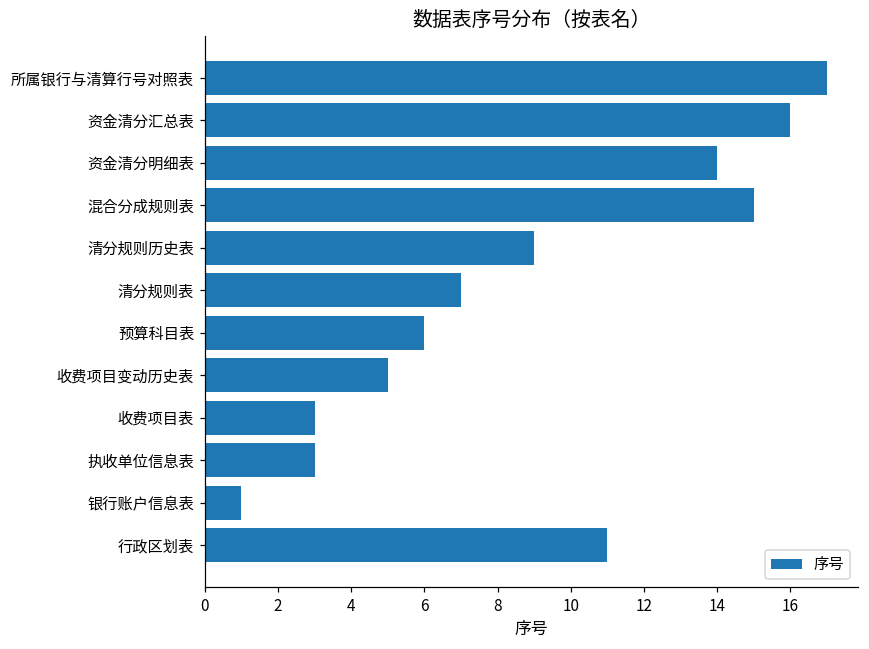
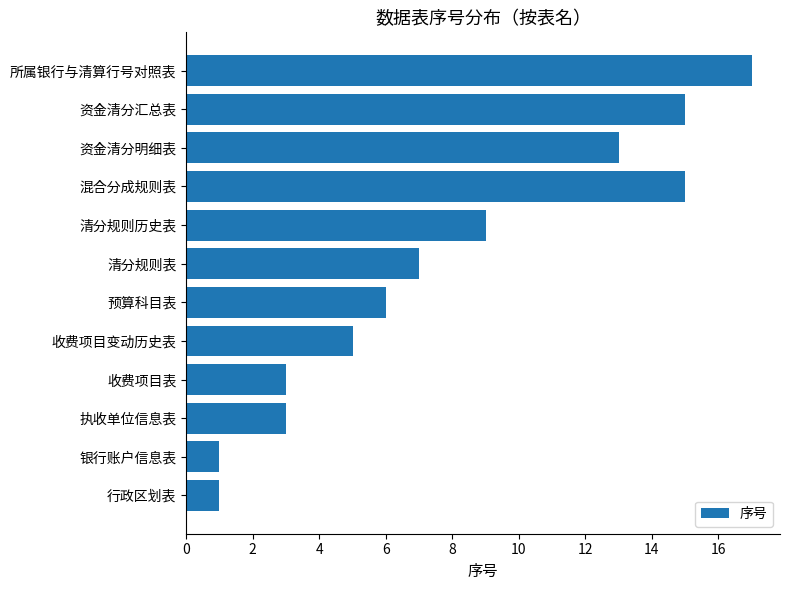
  {
    "所属银行与清算行号对照表": 17,
-   "资金清分汇总表": 16,
-   "资金清分明细表": 14,
+   "资金清分汇总表": 15,
+   "资金清分明细表": 13,
    "混合分成规则表": 15,
    "清分规则历史表": 9,
    "清分规则表": 7,
    "预算科目表": 6,
    "收费项目变动历史表": 5,
    "收费项目表": 3,
    "执收单位信息表": 3,
    "银行账户信息表": 1,
-   "行政区划表": 11
+   "行政区划表": 1
  }
